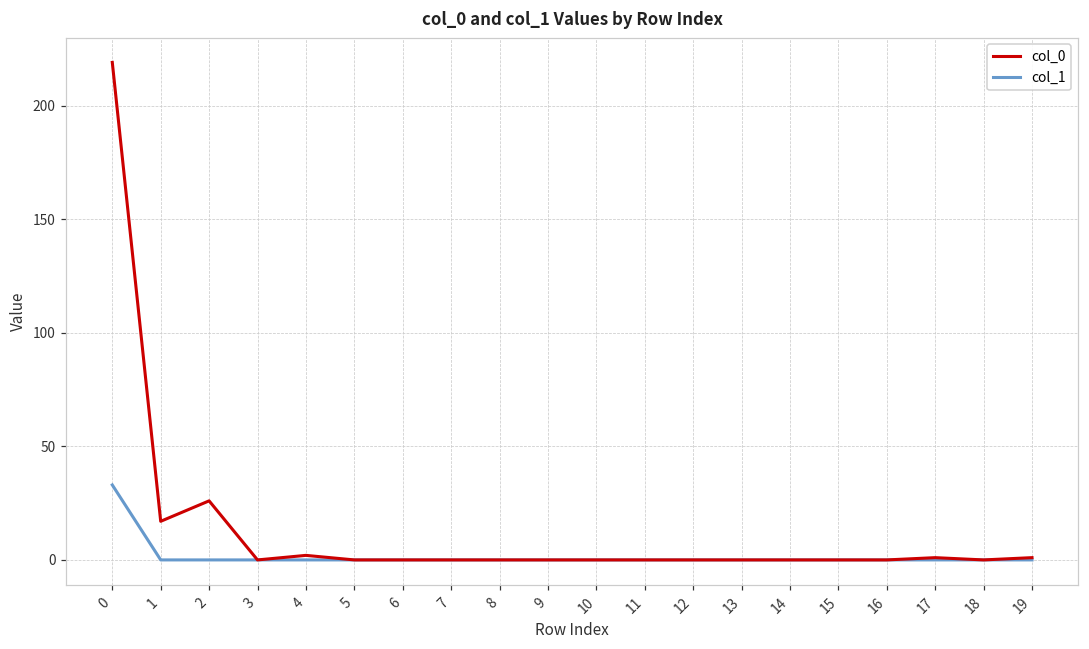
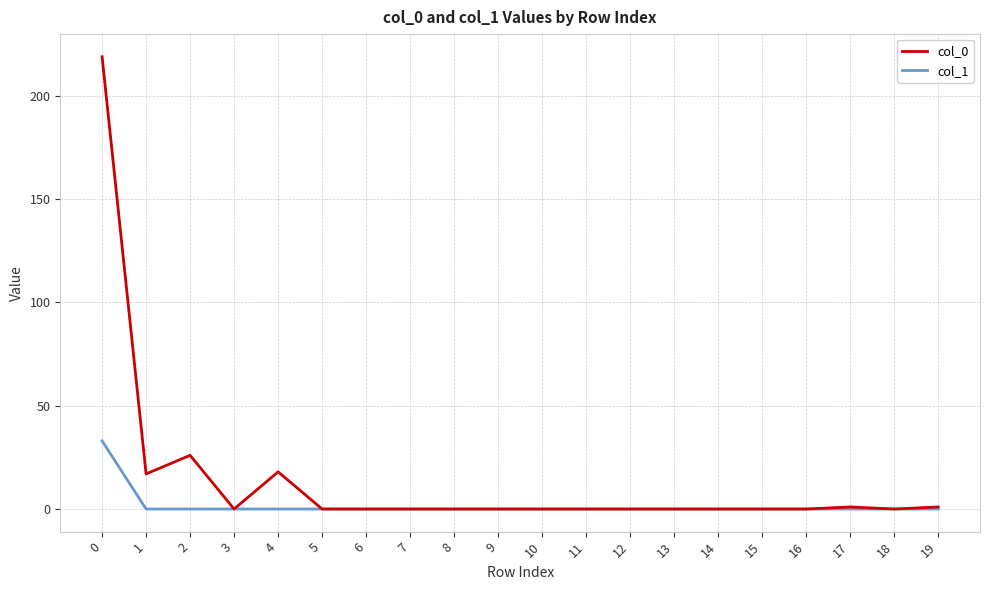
  {
    "col_0": {
      "0": 219,
      "1": 17,
      "2": 26,
-     "4": 2
+     "4": 18
    },
    "col_1": {
      "0": 33,
      "1": 0,
      "2": 0,
      "4": 0
    }
  }
